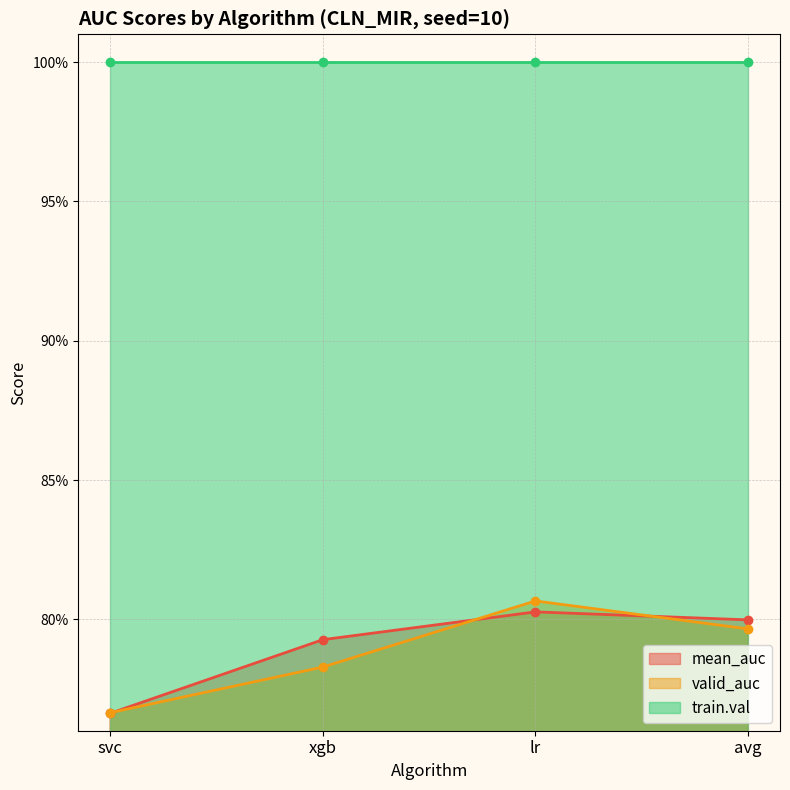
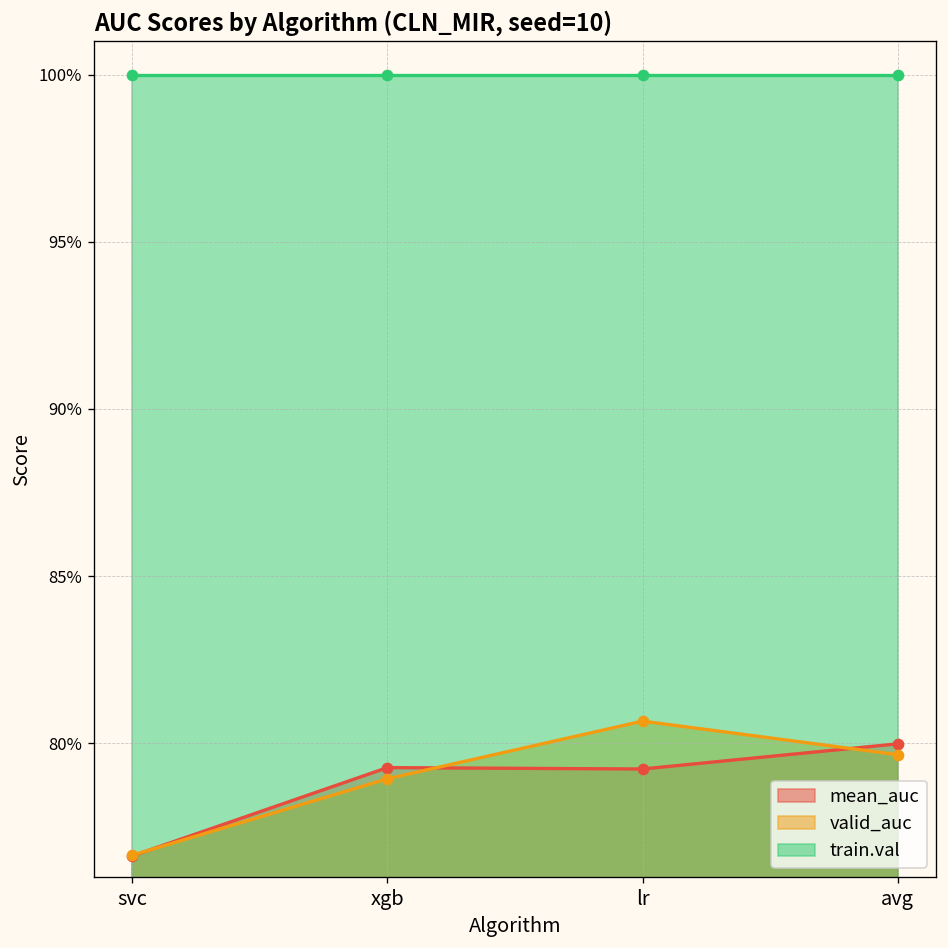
  {
    "mean_auc": {
      "xgb": "79.3%",
-     "lr": "80.3%",
+     "lr": "79.2%",
      "avg": "80.0%"
    },
    "valid_auc": {
-     "xgb": "78.3%",
+     "xgb": "78.9%",
      "lr": "80.7%",
      "avg": "79.7%"
    },
    "train.val": {
      "svc": "100.0%",
      "xgb": "100.0%",
      "lr": "100.0%",
      "avg": "100.0%"
    }
  }
